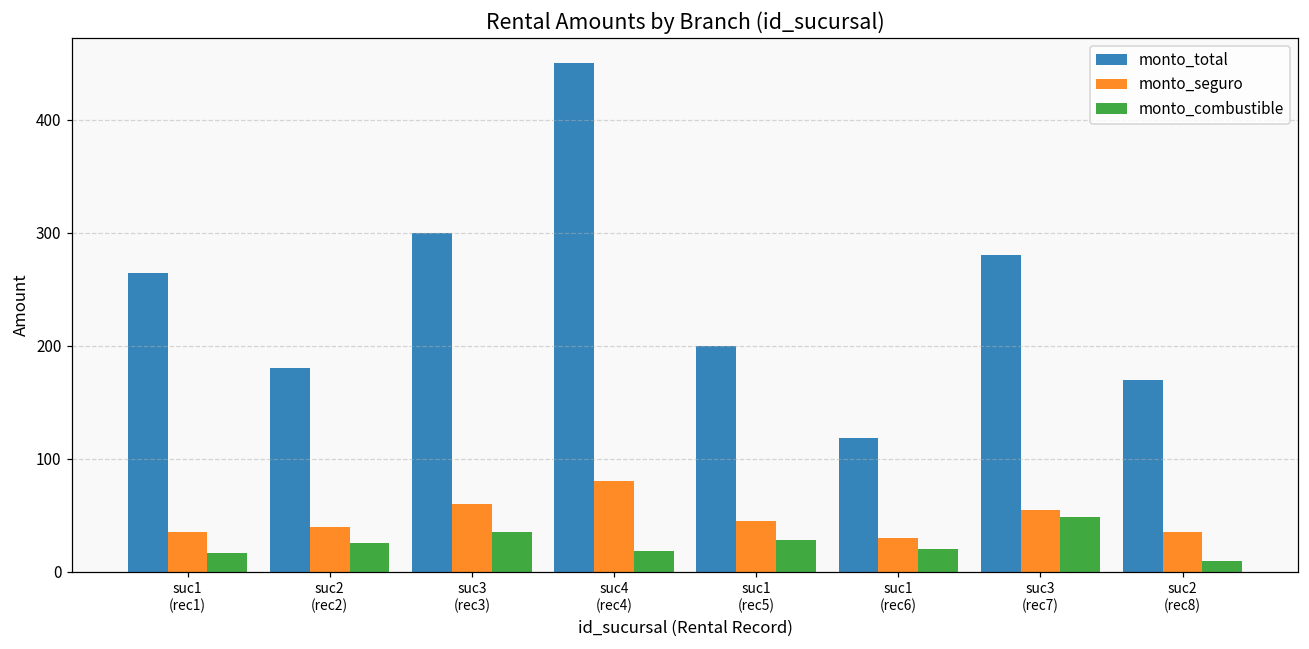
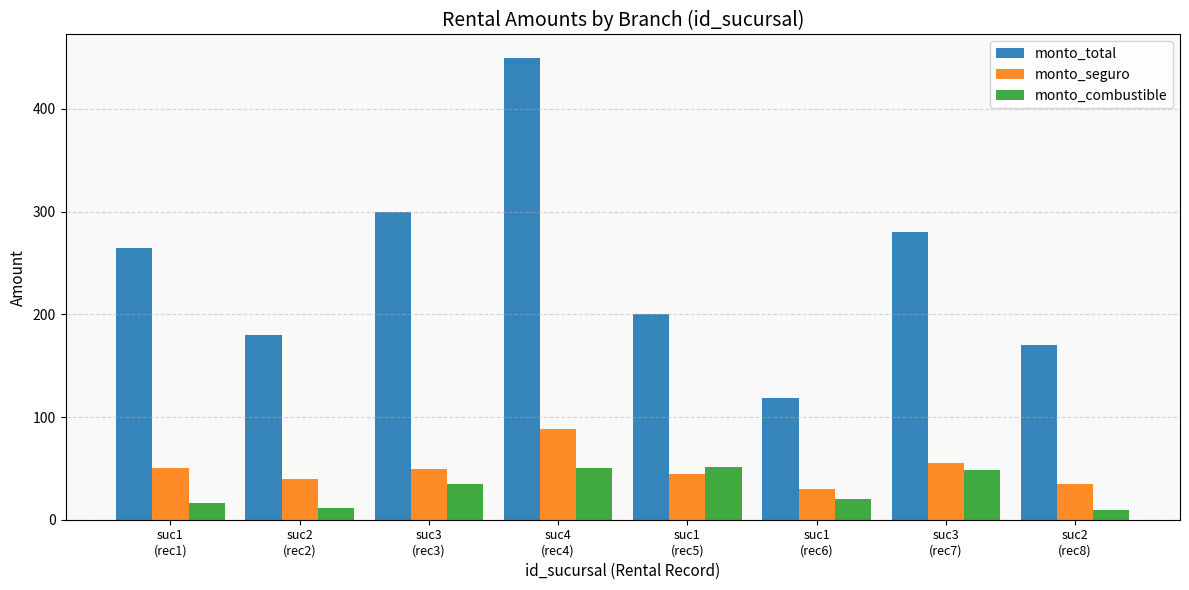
  {
    "monto_total": {
      "suc1 (rec1)": 264,
      "suc2 (rec2)": 180,
      "suc3 (rec3)": 300,
      "suc4 (rec4)": 450,
      "suc1 (rec5)": 200,
      "suc1 (rec6)": 118,
      "suc3 (rec7)": 280,
      "suc2 (rec8)": 170
    },
    "monto_seguro": {
-     "suc1 (rec1)": 36,
+     "suc1 (rec1)": 50,
      "suc2 (rec2)": 40,
-     "suc3 (rec3)": 60,
-     "suc4 (rec4)": 80,
+     "suc3 (rec3)": 49,
+     "suc4 (rec4)": 88,
      "suc1 (rec5)": 45,
      "suc1 (rec6)": 30,
      "suc3 (rec7)": 55,
      "suc2 (rec8)": 35
    },
    "monto_combustible": {
      "suc1 (rec1)": 16,
-     "suc2 (rec2)": 25,
+     "suc2 (rec2)": 12,
      "suc3 (rec3)": 35,
-     "suc4 (rec4)": 18,
-     "suc1 (rec5)": 28,
+     "suc4 (rec4)": 50,
+     "suc1 (rec5)": 52,
      "suc1 (rec6)": 20,
      "suc3 (rec7)": 49,
      "suc2 (rec8)": 10
    }
  }
